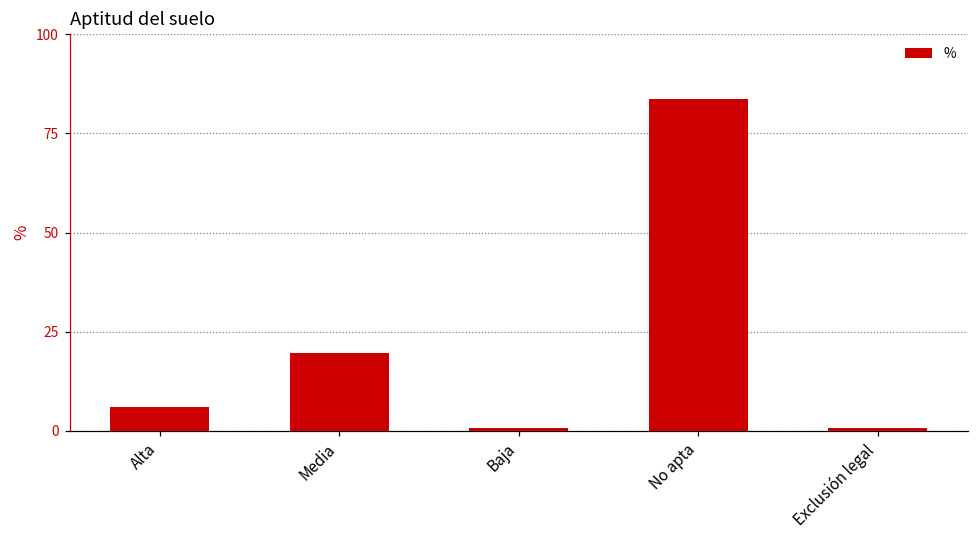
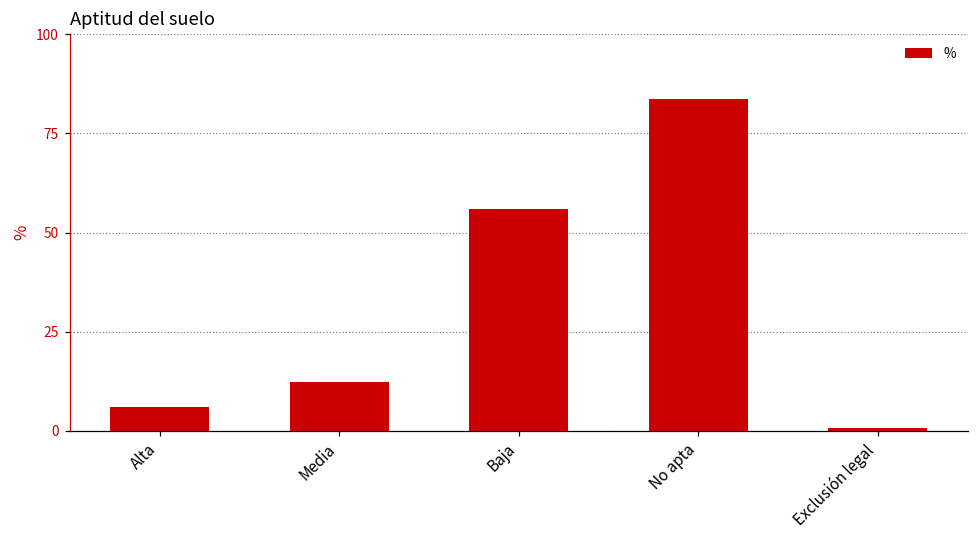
  {
    "Alta": 6,
-   "Media": 20,
-   "Baja": 1,
+   "Media": 12,
+   "Baja": 56,
    "No apta": 84
  }
